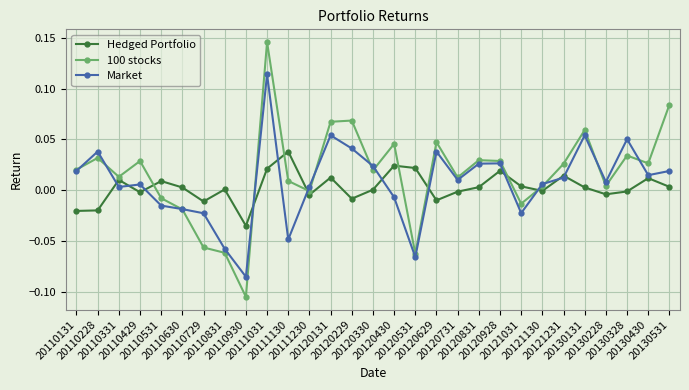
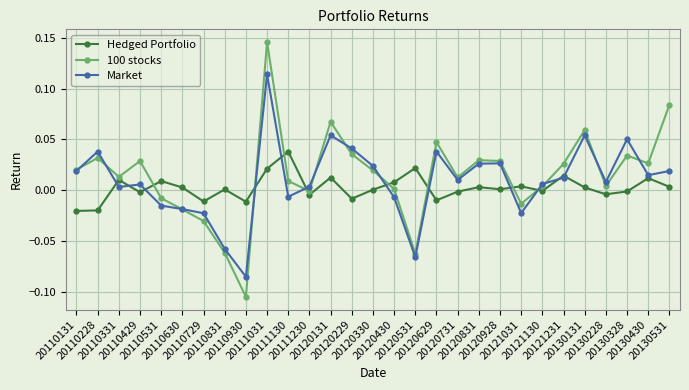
  {
    "Hedged Portfolio": {
      "20110131": -0.020,
      "20110228": -0.020,
      "20110331": 0.010,
      "20110429": -0.002,
      "20110531": 0.009,
      "20110630": 0.003,
      "20110729": -0.011,
      "20110831": 0.001,
-     "20110930": -0.035,
+     "20110930": -0.011,
      "20111031": 0.021,
      "20111130": 0.038,
      "20111230": -0.004,
      "20120131": 0.013,
      "20120229": -0.008,
      "20120330": 0.001,
-     "20120430": 0.024,
+     "20120430": 0.008,
      "20120531": 0.022,
      "20120629": -0.010,
      "20120731": -0.001,
      "20120831": 0.003,
-     "20120928": 0.019,
+     "20120928": 0.001,
      "20121031": 0.004,
      "20121130": -0.001,
      "20130131": 0.003,
      "20130228": -0.004,
      "20130328": -0.001,
      "20130430": 0.012,
      "20130531": 0.004
    },
    "100 stocks": {
      "20110228": 0.032,
      "20110331": 0.013,
      "20110429": 0.029,
      "20110531": -0.008,
-     "20110729": -0.056,
+     "20110729": -0.030,
      "20110831": -0.061,
      "20110930": -0.105,
      "20111031": 0.146,
      "20111130": 0.009,
      "20111230": -0.001,
      "20120131": 0.067,
-     "20120229": 0.069,
+     "20120229": 0.036,
      "20120330": 0.020,
-     "20120430": 0.046,
+     "20120430": 0.001,
      "20120531": -0.062,
      "20120629": 0.047,
      "20120831": 0.030,
      "20121031": -0.013,
      "20121231": 0.026,
      "20130131": 0.059,
      "20130228": 0.004,
      "20130328": 0.034,
      "20130430": 0.027,
      "20130531": 0.084
    },
    "Market": {
      "20110228": 0.038,
      "20110331": 0.003,
      "20110429": 0.006,
      "20110531": -0.015,
      "20110729": -0.022,
      "20110831": -0.057,
      "20110930": -0.085,
      "20111031": 0.114,
-     "20111130": -0.048,
+     "20111130": -0.006,
      "20111230": 0.004,
      "20120131": 0.054,
      "20120229": 0.041,
      "20120330": 0.024,
      "20120430": -0.007,
      "20120531": -0.066,
      "20120629": 0.038,
      "20120831": 0.026,
      "20121031": -0.022,
      "20130131": 0.054,
      "20130228": 0.008,
      "20130328": 0.050,
      "20130430": 0.015,
      "20130531": 0.019
    }
  }
